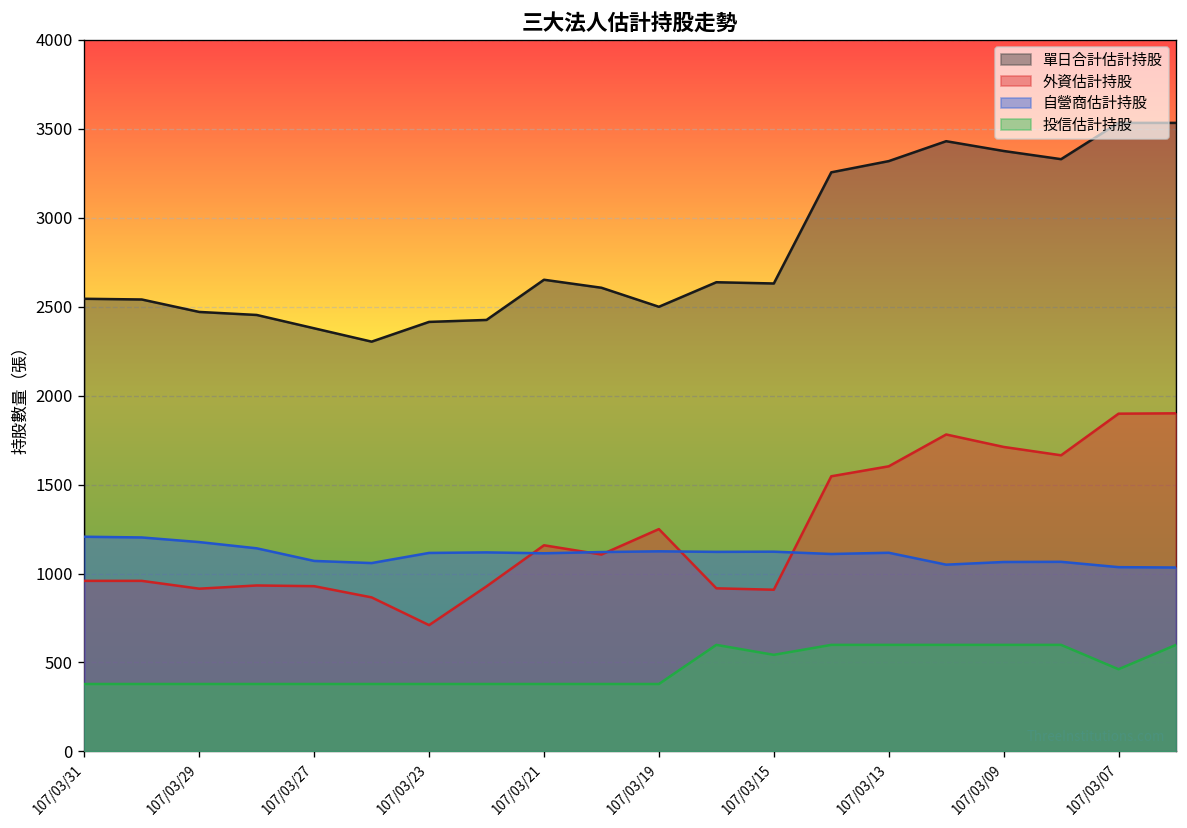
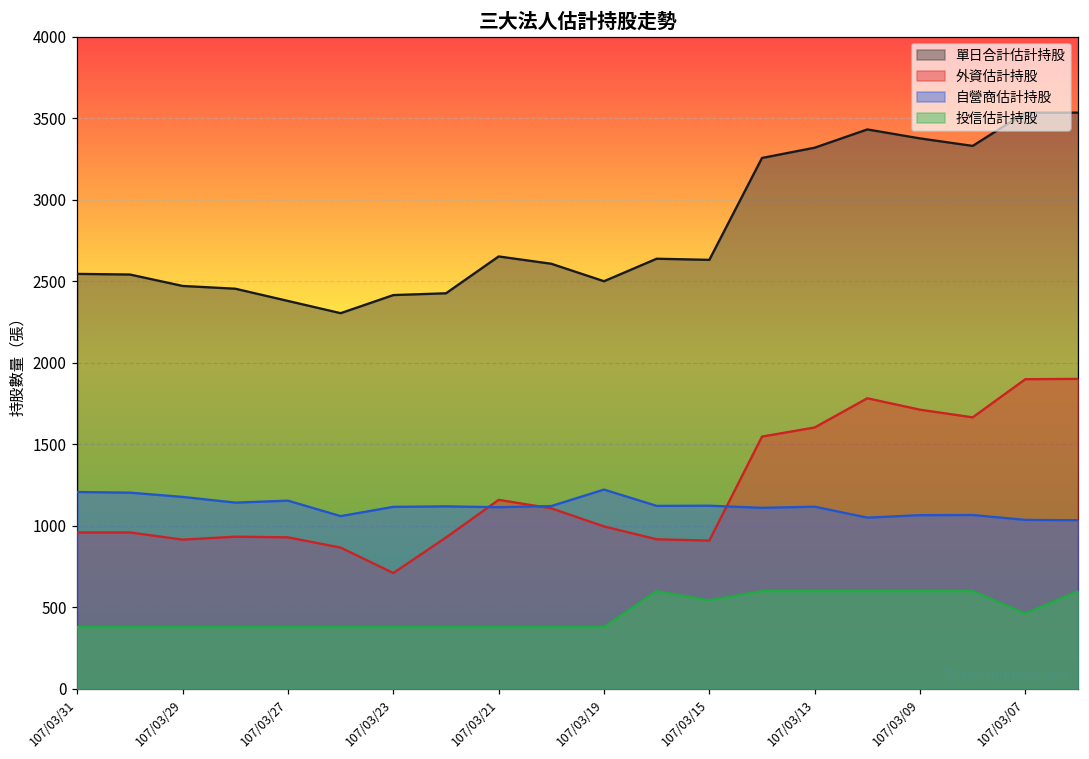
  {
    "單日合計估計持股": {
      "107/03/31": 2550,
      "107/03/29": 2470,
      "107/03/27": 2380,
      "107/03/23": 2420,
      "107/03/21": 2650,
      "107/03/19": 2500,
      "107/03/15": 2630,
      "107/03/13": 3320,
      "107/03/09": 3380
    },
    "外資估計持股": {
      "107/03/31": 960,
      "107/03/29": 920,
      "107/03/27": 930,
      "107/03/23": 710,
      "107/03/21": 1160,
-     "107/03/19": 1250,
+     "107/03/19": 1000,
      "107/03/15": 910,
      "107/03/13": 1600,
      "107/03/09": 1710,
      "107/03/07": 1900
    },
    "自營商估計持股": {
      "107/03/31": 1210,
      "107/03/29": 1180,
-     "107/03/27": 1070,
+     "107/03/27": 1150,
      "107/03/23": 1120,
      "107/03/21": 1110,
-     "107/03/19": 1130,
+     "107/03/19": 1220,
      "107/03/15": 1120,
      "107/03/13": 1120,
      "107/03/09": 1070,
      "107/03/07": 1040
    },
    "投信估計持股": {
      "107/03/31": 380,
      "107/03/29": 380,
      "107/03/27": 380,
      "107/03/23": 380,
      "107/03/21": 380,
      "107/03/19": 380,
      "107/03/15": 540,
      "107/03/13": 600,
      "107/03/09": 600,
      "107/03/07": 460
    }
  }
